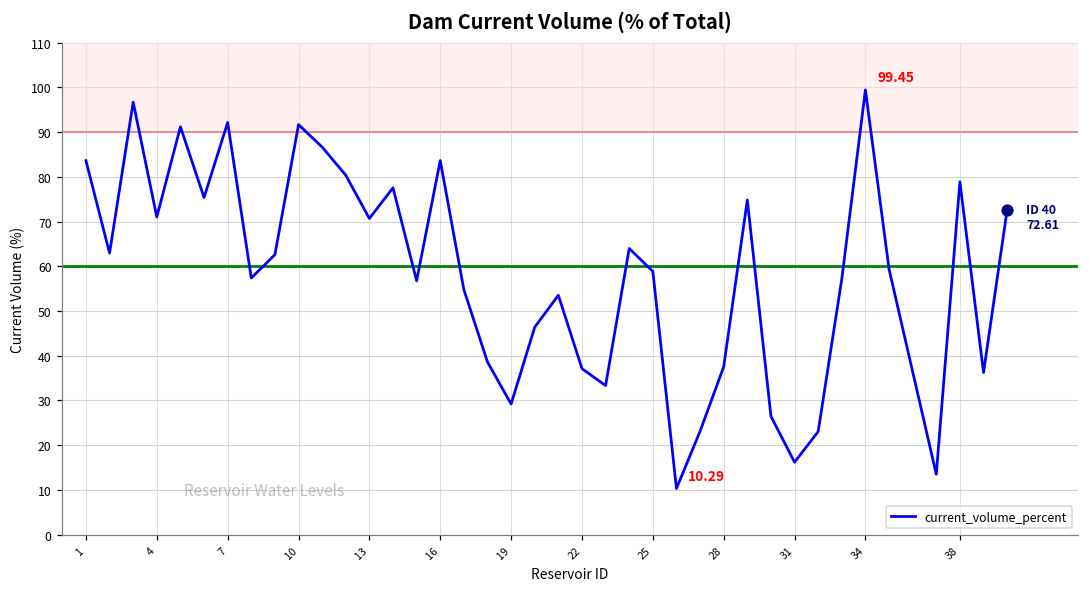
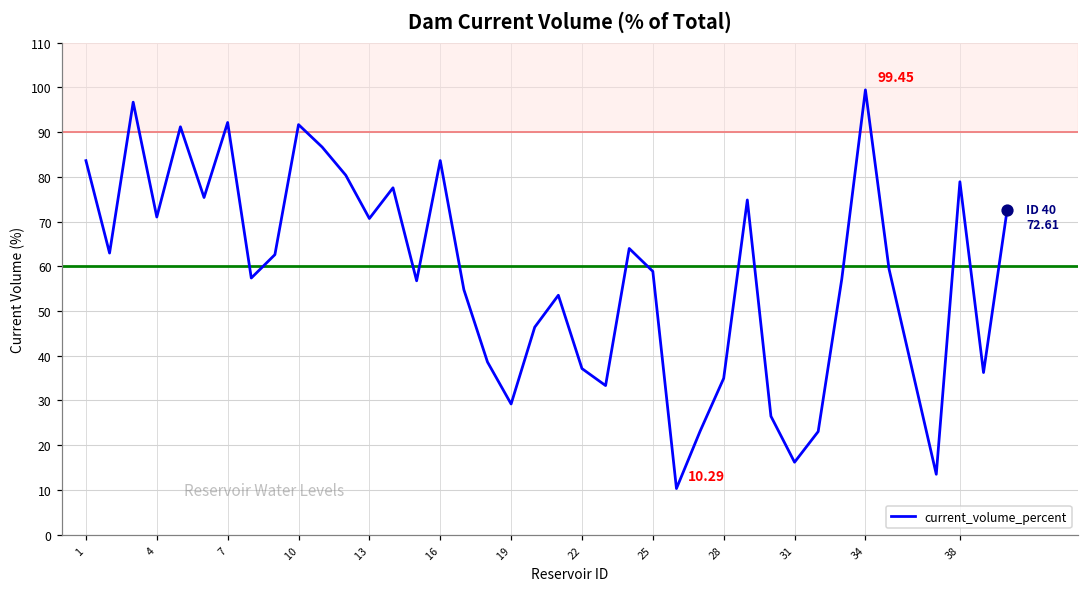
  {
    "current_volume_percent": {
      "1": 84,
      "4": 71,
      "7": 92,
      "10": 92,
      "13": 71,
      "16": 84,
      "19": 29,
      "22": 37,
      "25": 59,
-     "28": 38,
+     "28": 35,
      "31": 16,
      "38": 79
    }
  }
